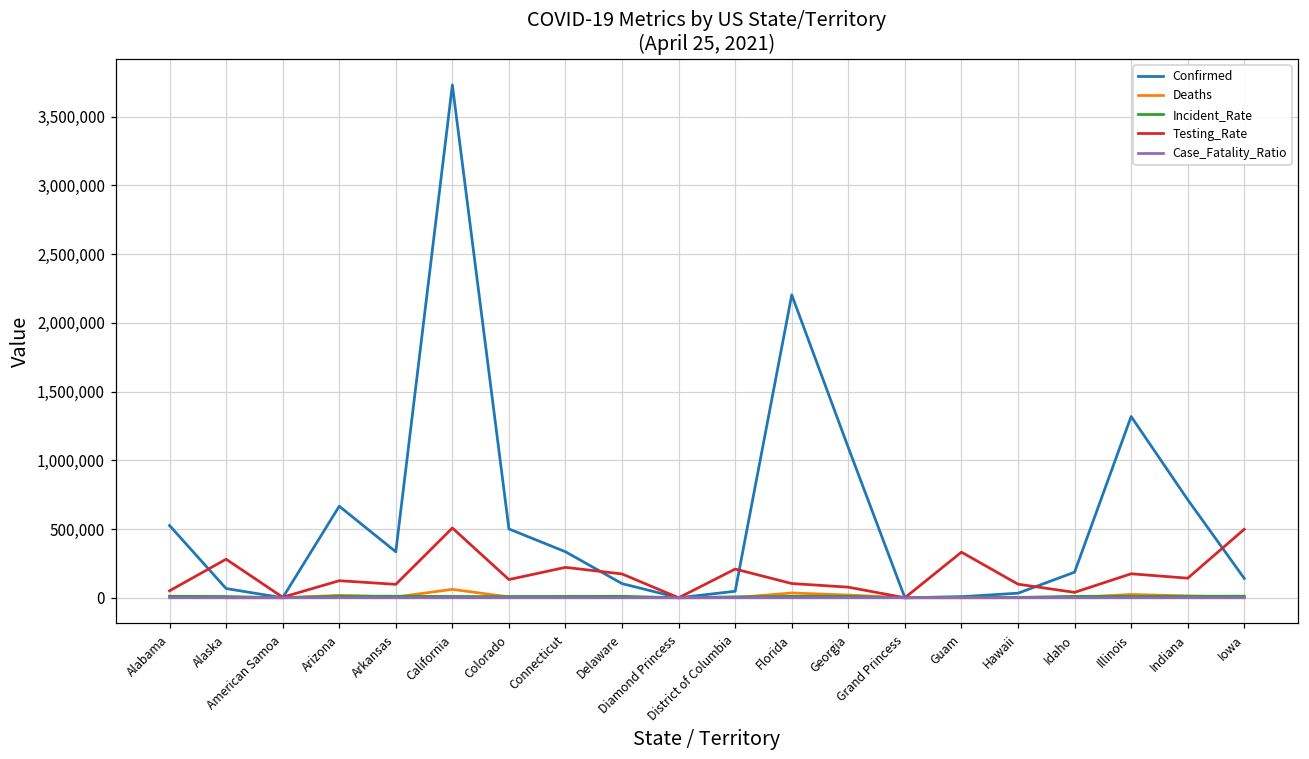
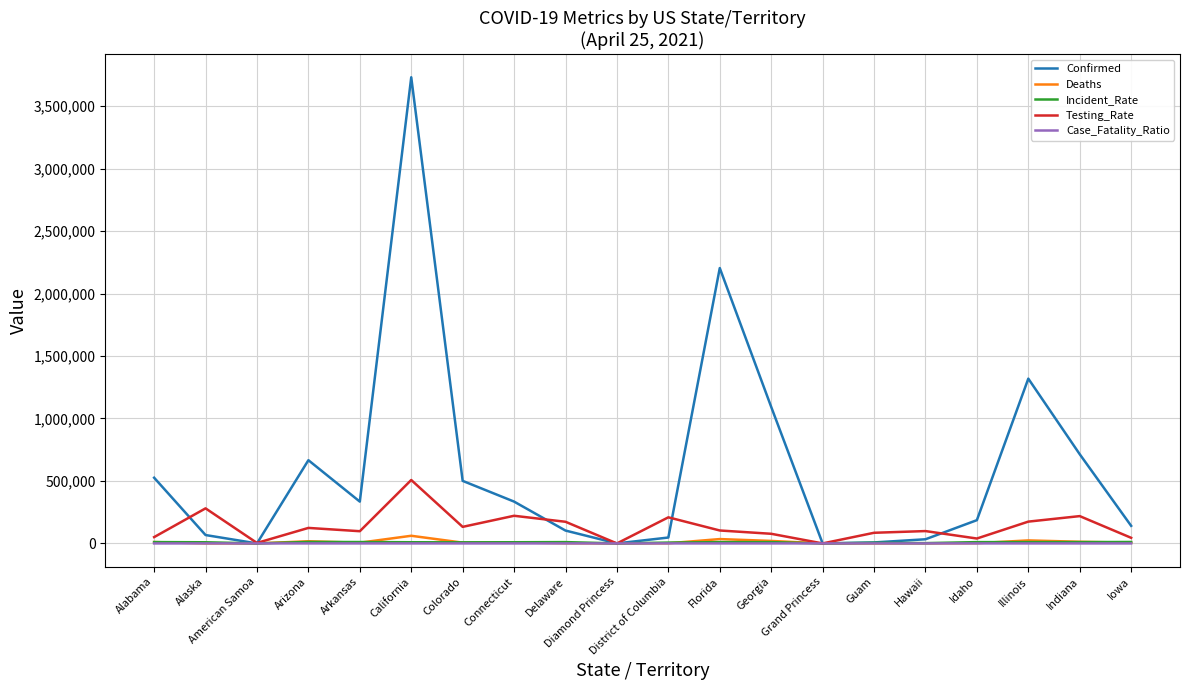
  {
    "Confirmed": {
      "Alabama": "530,000",
      "Alaska": "70,000",
      "Arizona": "670,000",
      "Arkansas": "330,000",
      "California": "3,730,000",
      "Colorado": "500,000",
      "Connecticut": "330,000",
      "Delaware": "100,000",
      "District of Columbia": "50,000",
      "Florida": "2,200,000",
      "Georgia": "1,090,000",
      "Hawaii": "30,000",
      "Idaho": "190,000",
      "Illinois": "1,320,000",
      "Indiana": "710,000",
      "Iowa": "140,000"
    },
    "Deaths": {
      "California": "60,000",
      "Florida": "30,000"
    },
    "Testing_Rate": {
      "Alabama": "50,000",
      "Alaska": "280,000",
      "Arizona": "120,000",
      "Arkansas": "100,000",
      "California": "510,000",
      "Colorado": "130,000",
      "Connecticut": "220,000",
      "Delaware": "170,000",
      "District of Columbia": "210,000",
      "Florida": "100,000",
      "Georgia": "80,000",
-     "Guam": "330,000",
+     "Guam": "90,000",
      "Hawaii": "100,000",
      "Idaho": "40,000",
      "Illinois": "170,000",
-     "Indiana": "140,000",
-     "Iowa": "500,000"
+     "Indiana": "220,000",
+     "Iowa": "40,000"
    }
  }
